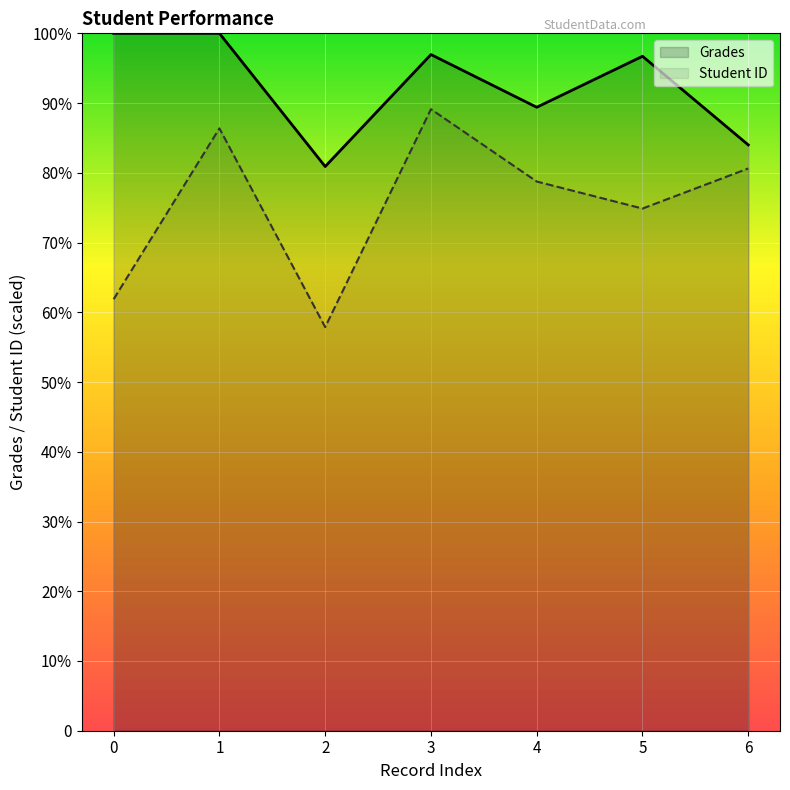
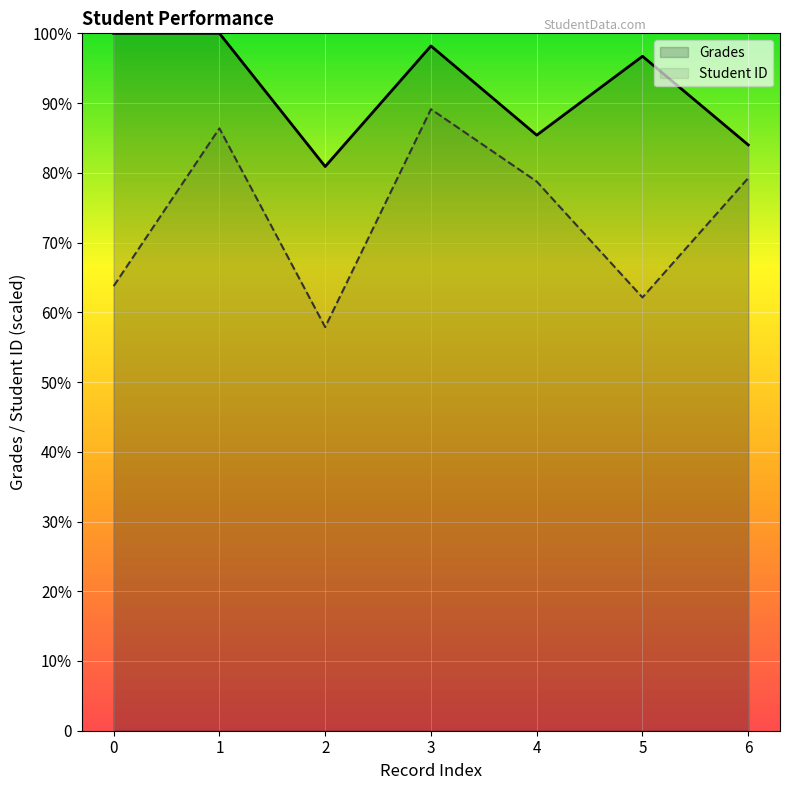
  {
    "Grades": {
      "0": "100%",
      "1": "100%",
      "2": "81%",
-     "3": "97%",
-     "4": "89%",
+     "3": "98%",
+     "4": "85%",
      "5": "97%",
      "6": "84%"
    },
    "Student ID": {
-     "0": "62%",
+     "0": "64%",
      "1": "86%",
      "2": "58%",
      "3": "89%",
      "4": "79%",
-     "5": "75%",
-     "6": "81%"
+     "5": "62%",
+     "6": "79%"
    }
  }
